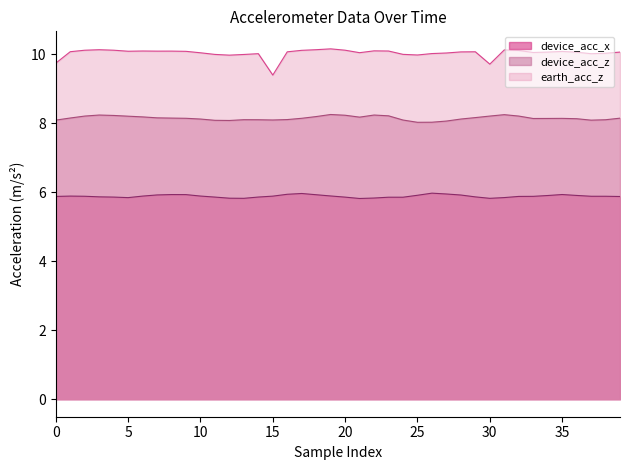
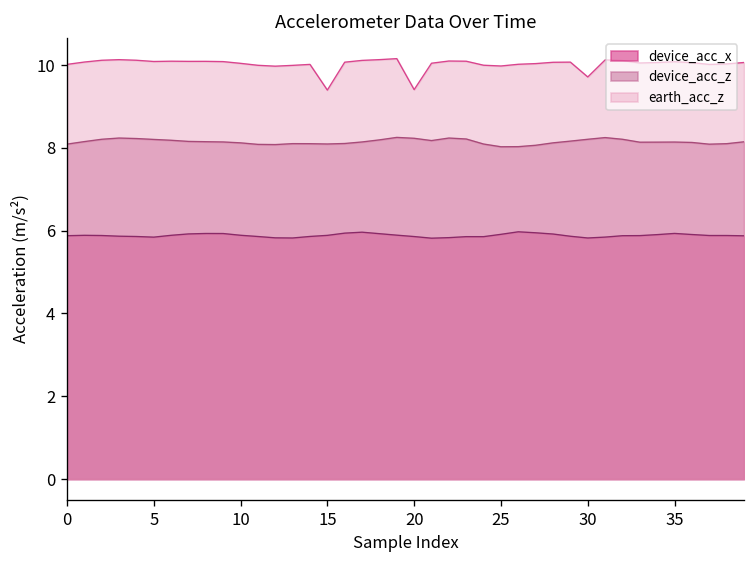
  {
    "earth_acc_z": {
-     "0": 9.7,
+     "0": 10.0,
      "5": 10.1,
      "10": 10.0,
      "15": 9.4,
-     "20": 10.1,
+     "20": 9.4,
      "25": 10.0,
      "30": 9.7
    }
  }
